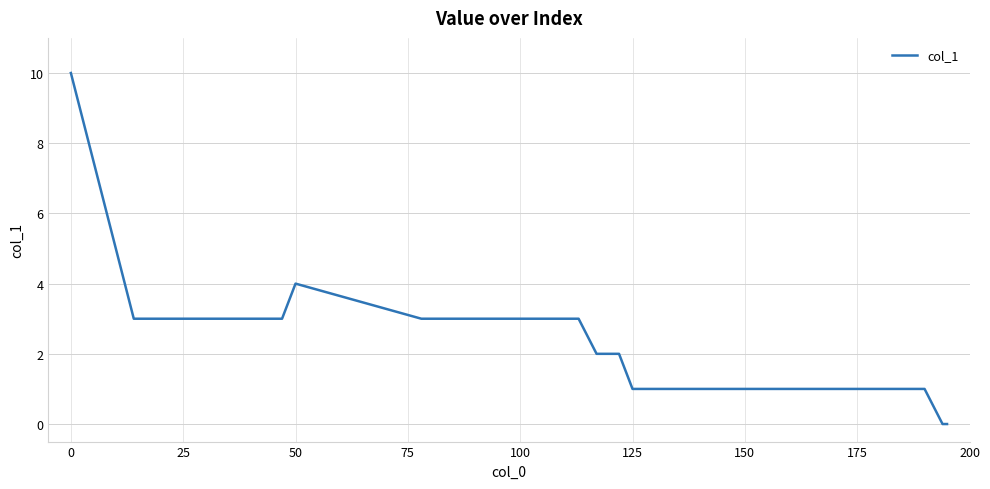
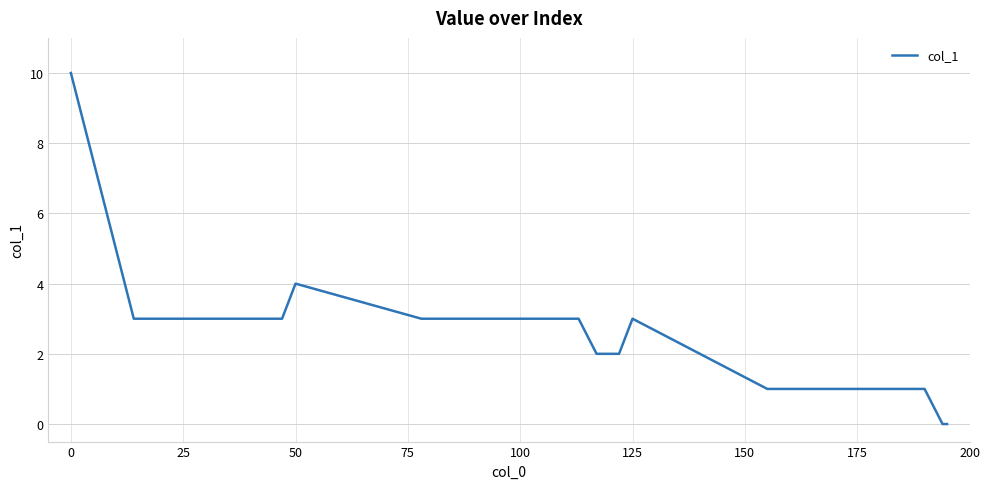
  {
    "0": 10,
    "50": 4,
-   "125": 1
+   "125": 3
  }
